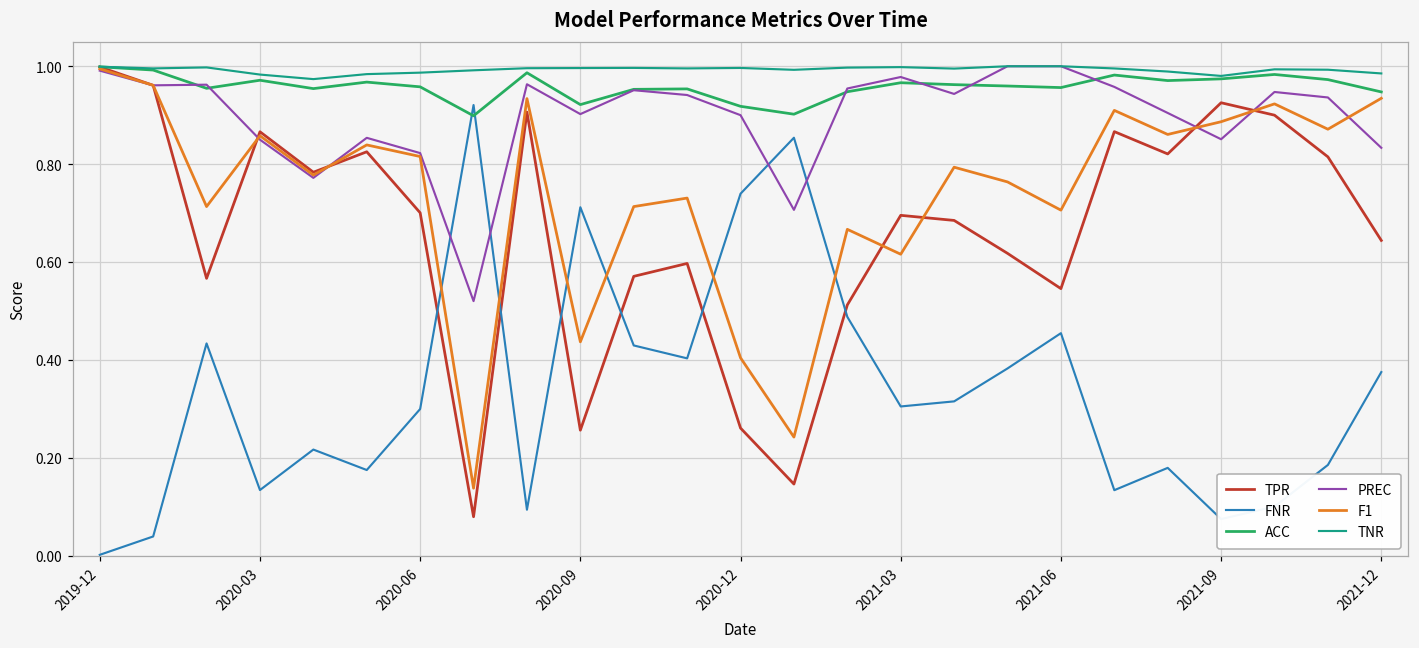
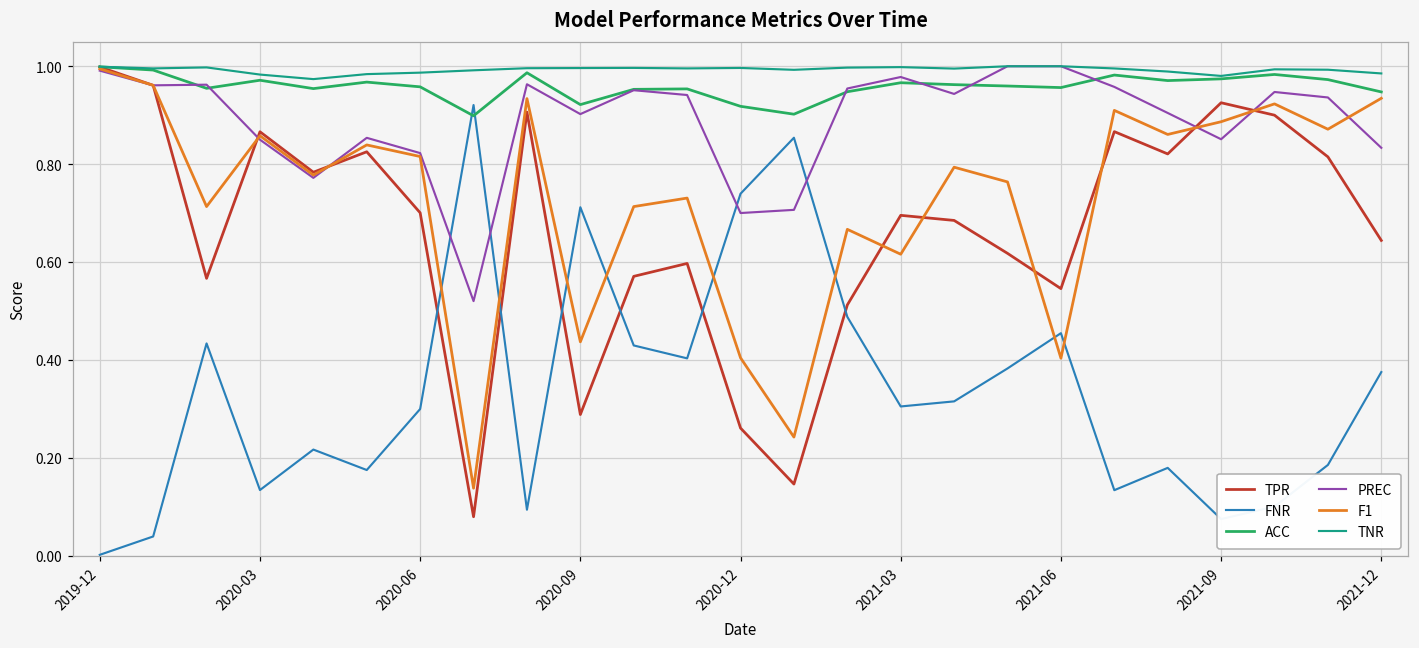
  {
    "TPR": {
      "2020-03": 0.87,
      "2020-06": 0.70,
-     "2020-09": 0.26,
+     "2020-09": 0.29,
      "2020-12": 0.26,
      "2021-03": 0.70,
      "2021-06": 0.55,
      "2021-09": 0.93,
      "2021-12": 0.64
    },
    "FNR": {
      "2019-12": 0.00,
      "2020-03": 0.13,
      "2020-06": 0.30,
      "2020-09": 0.71,
      "2020-12": 0.74,
      "2021-03": 0.30,
      "2021-06": 0.45,
      "2021-12": 0.38
    },
    "PREC": {
      "2020-03": 0.85,
      "2020-06": 0.82,
      "2020-09": 0.9,
-     "2020-12": 0.9,
+     "2020-12": 0.7,
      "2021-03": 0.98,
      "2021-09": 0.85,
      "2021-12": 0.83
    },
    "F1": {
      "2020-03": 0.86,
      "2020-06": 0.82,
      "2020-09": 0.44,
      "2020-12": 0.40,
      "2021-03": 0.62,
-     "2021-06": 0.71,
+     "2021-06": 0.40,
      "2021-09": 0.89,
      "2021-12": 0.93
    }
  }
